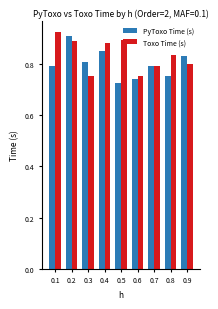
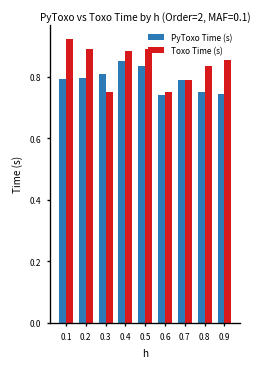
  {
    "PyToxo Time (s)": {
      "0.1": 0.79,
-     "0.2": 0.91,
+     "0.2": 0.79,
      "0.3": 0.81,
      "0.4": 0.85,
-     "0.5": 0.73,
+     "0.5": 0.84,
      "0.6": 0.74,
      "0.7": 0.79,
      "0.8": 0.75,
-     "0.9": 0.83
+     "0.9": 0.74
    },
    "Toxo Time (s)": {
      "0.1": 0.92,
      "0.2": 0.89,
      "0.3": 0.75,
      "0.4": 0.88,
      "0.5": 0.89,
      "0.6": 0.75,
      "0.7": 0.79,
      "0.8": 0.83,
-     "0.9": 0.80
+     "0.9": 0.85
    }
  }
